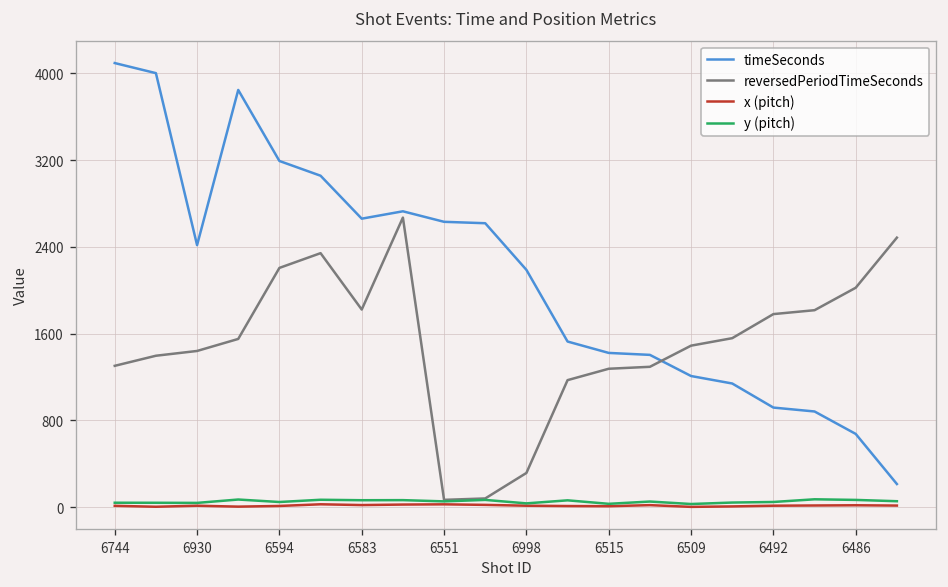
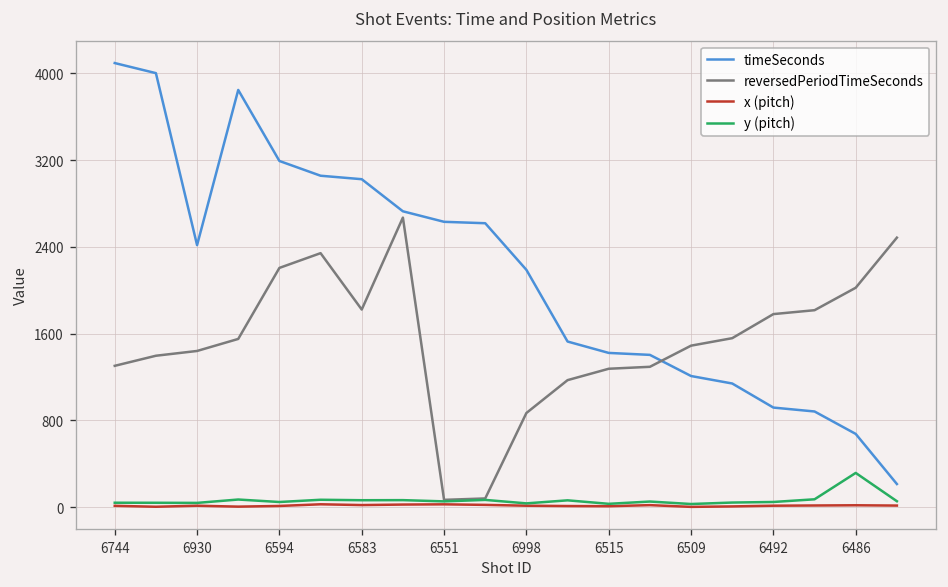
  {
    "timeSeconds": {
      "6744": 4100,
      "6930": 2400,
      "6594": 3200,
-     "6583": 2700,
+     "6583": 3000,
      "6551": 2600,
      "6998": 2200,
      "6515": 1400,
      "6509": 1200,
      "6492": 900,
      "6486": 700
    },
    "reversedPeriodTimeSeconds": {
      "6744": 1300,
      "6930": 1400,
      "6594": 2200,
      "6583": 1800,
-     "6998": 300,
+     "6998": 900,
      "6515": 1300,
      "6509": 1500,
      "6492": 1800,
      "6486": 2000
    },
    "x (pitch)": {
      "6744": 0,
      "6594": 0,
      "6583": 0,
      "6492": 0,
      "6486": 0
    },
    "y (pitch)": {
      "6744": 0,
      "6594": 0,
      "6583": 100,
      "6492": 0,
-     "6486": 100
+     "6486": 300
    }
  }
